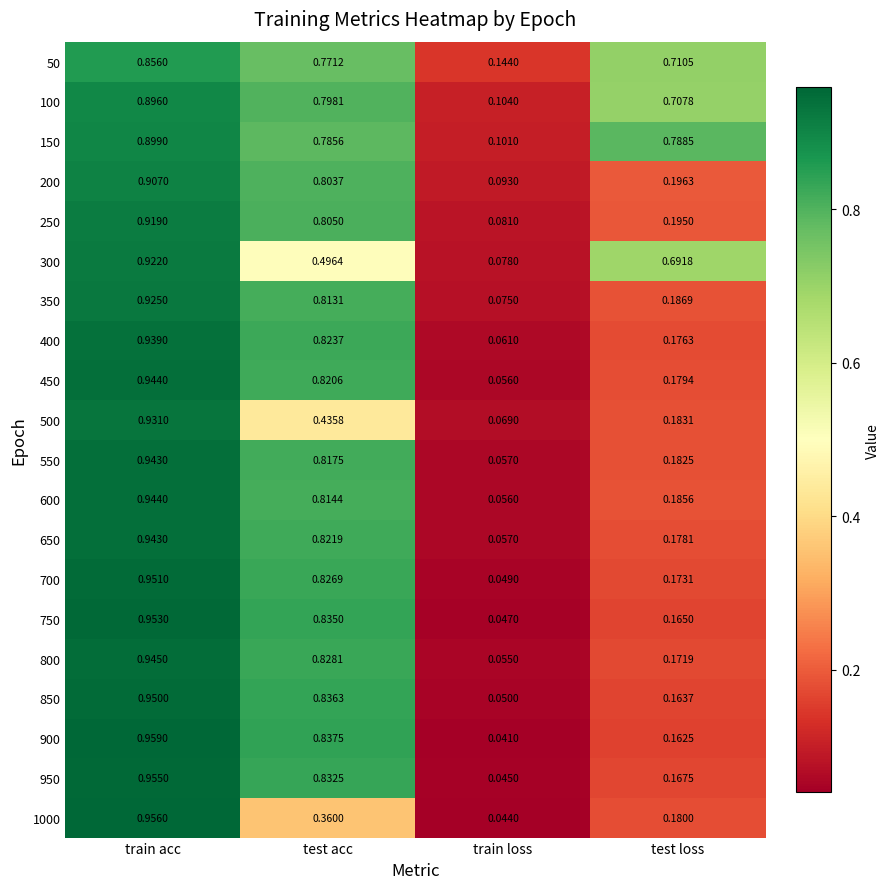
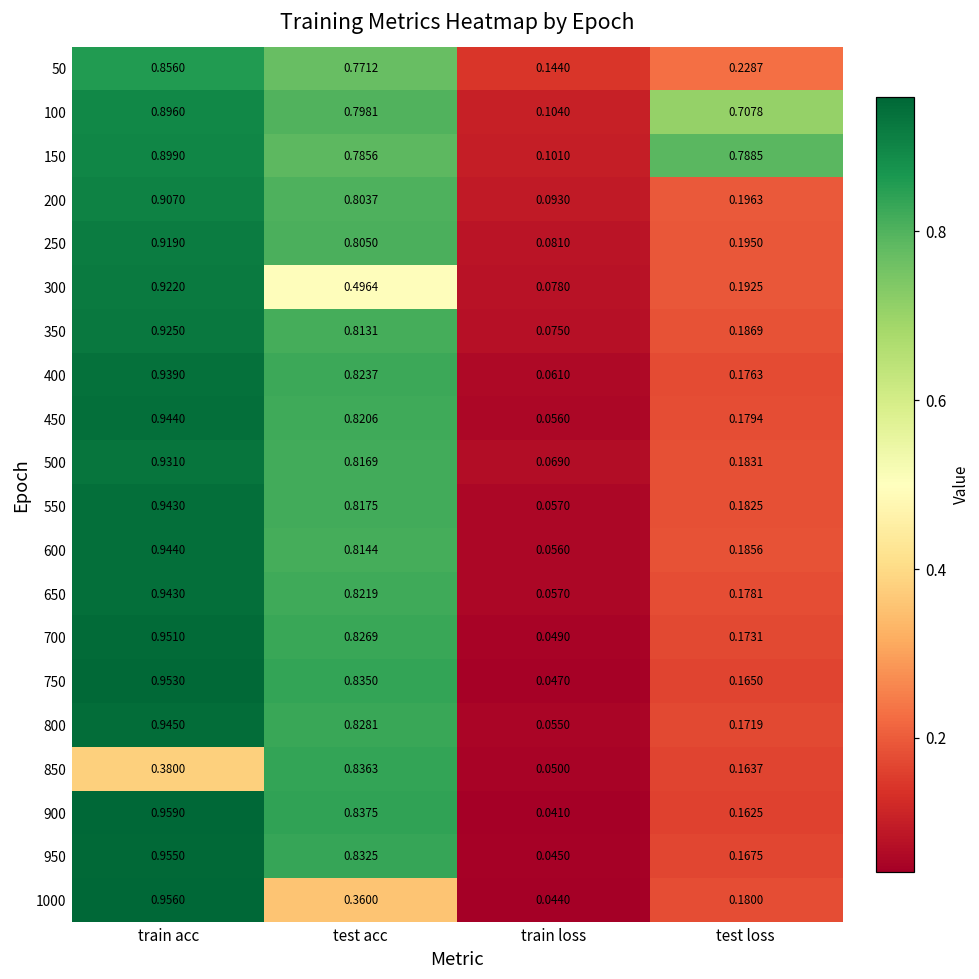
  {
    "50": {
      "train acc": 0.8560,
      "test acc": 0.7712,
      "train loss": 0.1440,
-     "test loss": 0.7105
+     "test loss": 0.2287
    },
    "100": {
      "train acc": 0.8960,
      "test acc": 0.7981,
      "train loss": 0.1040,
      "test loss": 0.7078
    },
    "150": {
      "train acc": 0.8990,
      "test acc": 0.7856,
      "train loss": 0.1010,
      "test loss": 0.7885
    },
    "200": {
      "train acc": 0.9070,
      "test acc": 0.8037,
      "train loss": 0.0930,
      "test loss": 0.1963
    },
    "250": {
      "train acc": 0.9190,
      "test acc": 0.8050,
      "train loss": 0.0810,
      "test loss": 0.1950
    },
    "300": {
      "train acc": 0.9220,
      "test acc": 0.4964,
      "train loss": 0.0780,
-     "test loss": 0.6918
+     "test loss": 0.1925
    },
    "350": {
      "train acc": 0.9250,
      "test acc": 0.8131,
      "train loss": 0.0750,
      "test loss": 0.1869
    },
    "400": {
      "train acc": 0.9390,
      "test acc": 0.8237,
      "train loss": 0.0610,
      "test loss": 0.1763
    },
    "450": {
      "train acc": 0.9440,
      "test acc": 0.8206,
      "train loss": 0.0560,
      "test loss": 0.1794
    },
    "500": {
      "train acc": 0.9310,
-     "test acc": 0.4358,
+     "test acc": 0.8169,
      "train loss": 0.0690,
      "test loss": 0.1831
    },
    "550": {
      "train acc": 0.9430,
      "test acc": 0.8175,
      "train loss": 0.0570,
      "test loss": 0.1825
    },
    "600": {
      "train acc": 0.9440,
      "test acc": 0.8144,
      "train loss": 0.0560,
      "test loss": 0.1856
    },
    "650": {
      "train acc": 0.9430,
      "test acc": 0.8219,
      "train loss": 0.0570,
      "test loss": 0.1781
    },
    "700": {
      "train acc": 0.9510,
      "test acc": 0.8269,
      "train loss": 0.0490,
      "test loss": 0.1731
    },
    "750": {
      "train acc": 0.9530,
      "test acc": 0.8350,
      "train loss": 0.0470,
      "test loss": 0.1650
    },
    "800": {
      "train acc": 0.9450,
      "test acc": 0.8281,
      "train loss": 0.0550,
      "test loss": 0.1719
    },
    "850": {
-     "train acc": 0.9500,
+     "train acc": 0.3800,
      "test acc": 0.8363,
      "train loss": 0.0500,
      "test loss": 0.1637
    },
    "900": {
      "train acc": 0.9590,
      "test acc": 0.8375,
      "train loss": 0.0410,
      "test loss": 0.1625
    },
    "950": {
      "train acc": 0.9550,
      "test acc": 0.8325,
      "train loss": 0.0450,
      "test loss": 0.1675
    },
    "1000": {
      "train acc": 0.9560,
      "test acc": 0.3600,
      "train loss": 0.0440,
      "test loss": 0.1800
    }
  }
